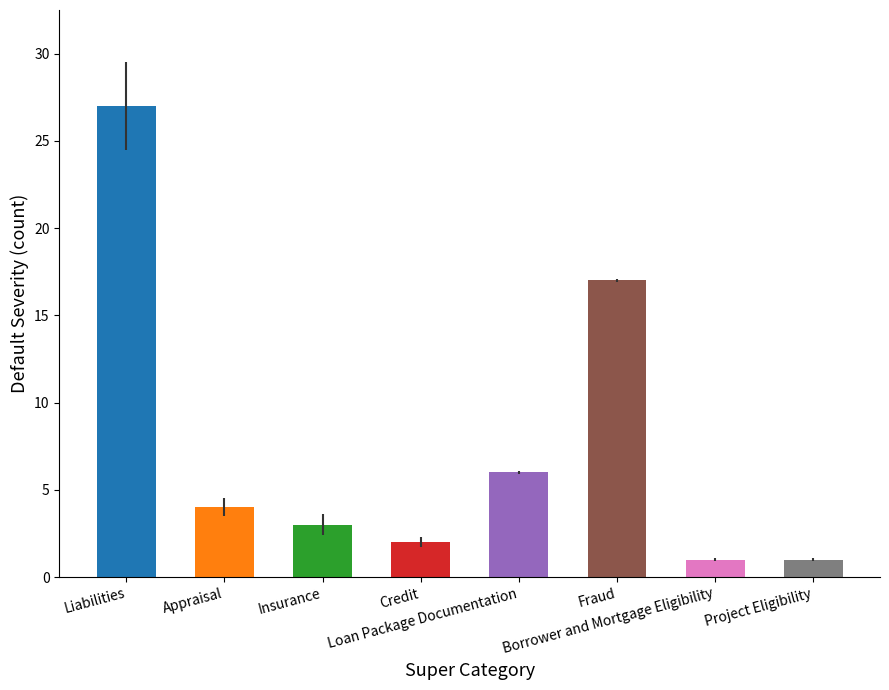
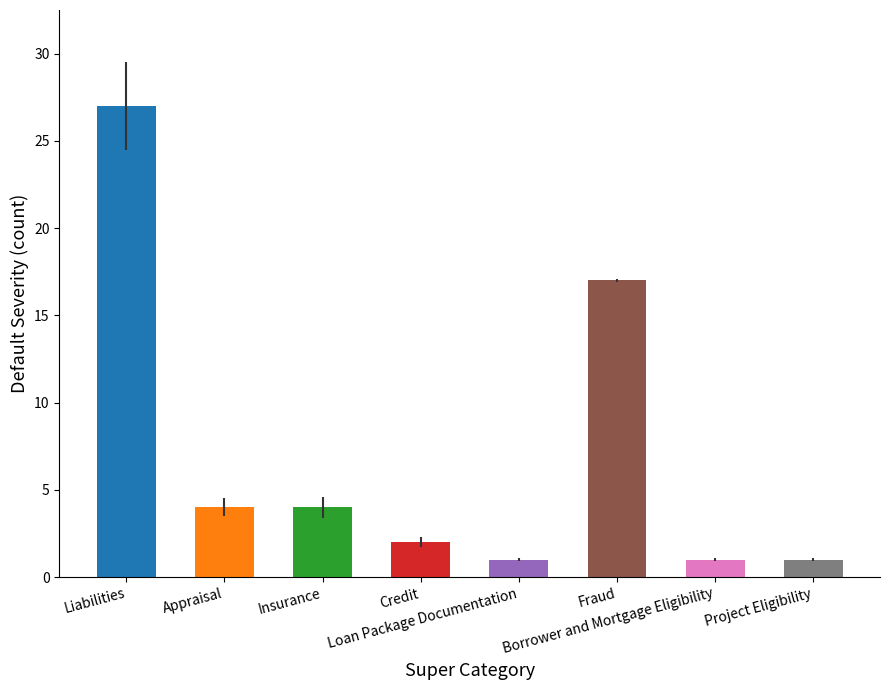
  {
    "Liabilities": 27,
    "Appraisal": 4,
-   "Insurance": 3,
+   "Insurance": 4,
    "Credit": 2,
-   "Loan Package Documentation": 6,
+   "Loan Package Documentation": 1,
    "Fraud": 17,
    "Borrower and Mortgage Eligibility": 1,
    "Project Eligibility": 1
  }
